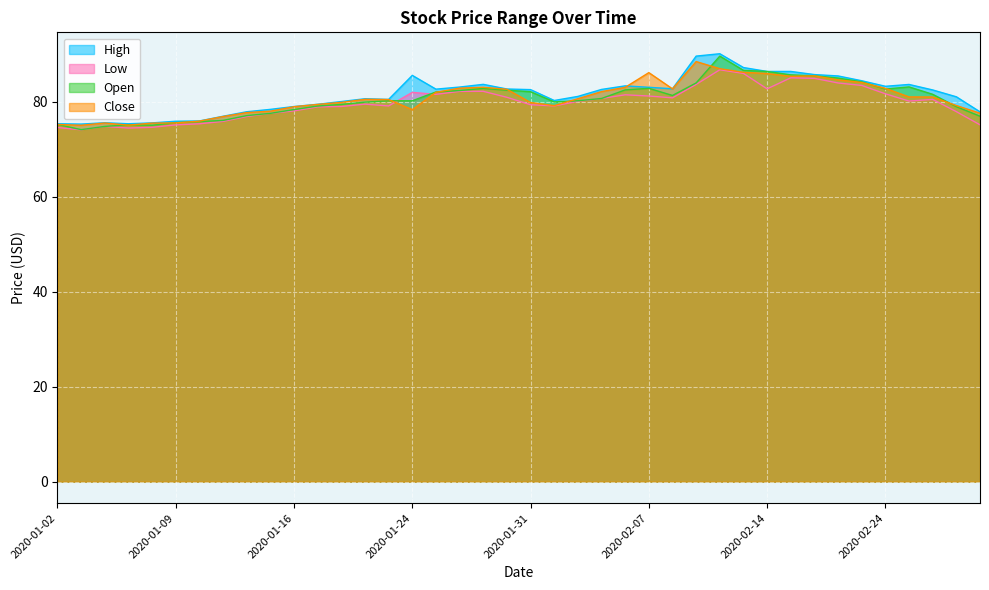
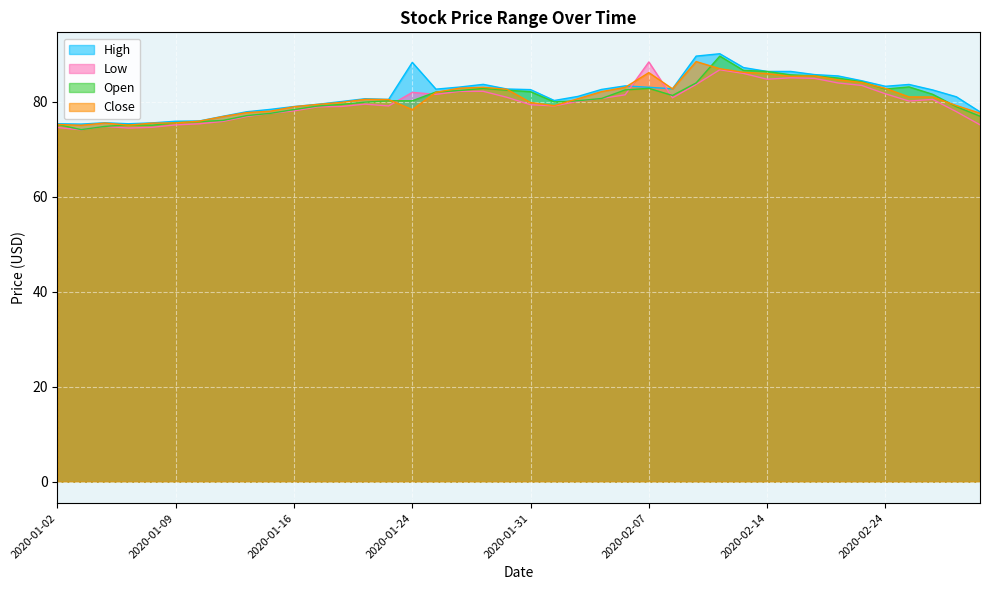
  {
    "High": {
-     "2020-01-24": 86
+     "2020-01-24": 88
    },
    "Low": {
      "2020-01-02": 75,
      "2020-01-24": 82,
-     "2020-02-07": 81,
-     "2020-02-14": 83,
+     "2020-02-07": 88,
+     "2020-02-14": 85,
      "2020-02-24": 82
    },
    "Open": {
      "2020-01-24": 80
    },
    "Close": {
      "2020-01-24": 78,
      "2020-02-07": 86
    }
  }
